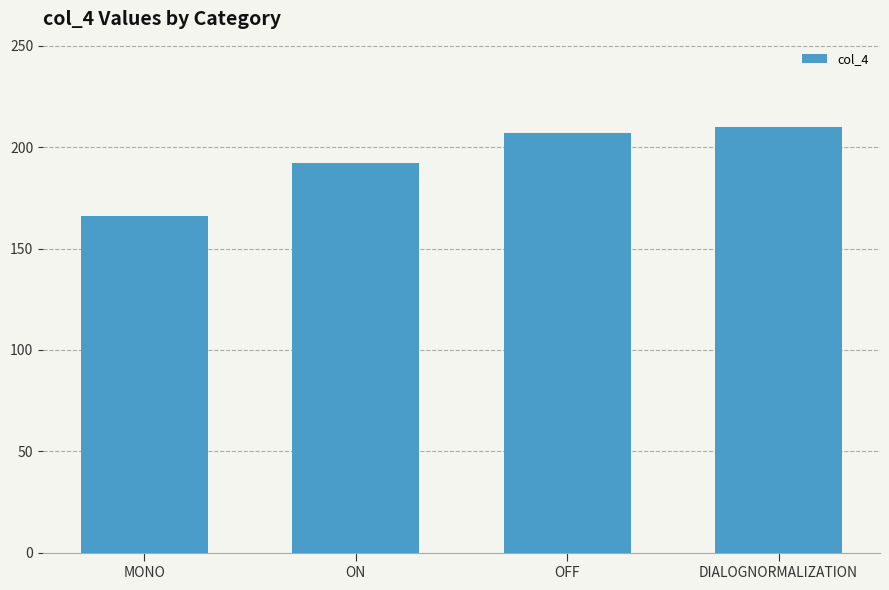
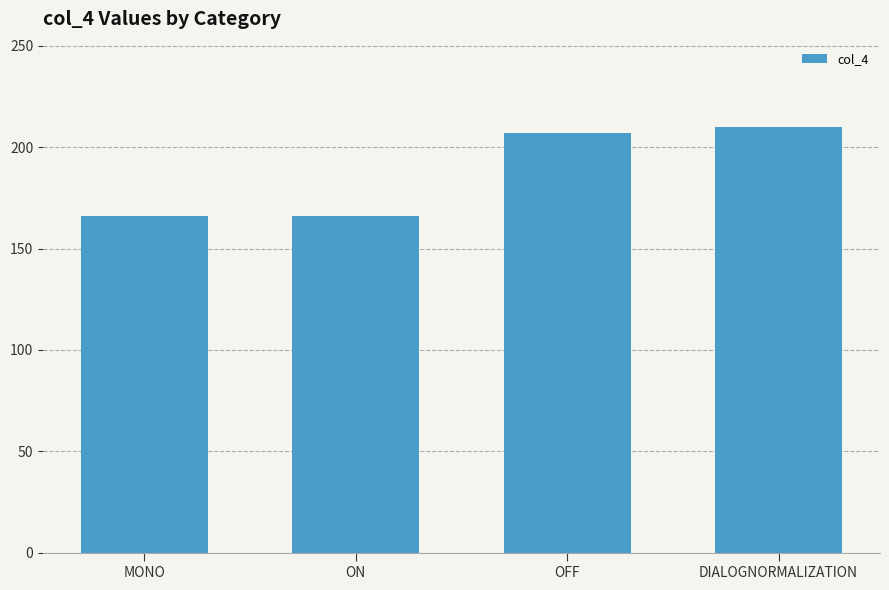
  {
    "MONO": 166,
-   "ON": 192,
+   "ON": 166,
    "OFF": 207,
    "DIALOGNORMALIZATION": 210
  }
